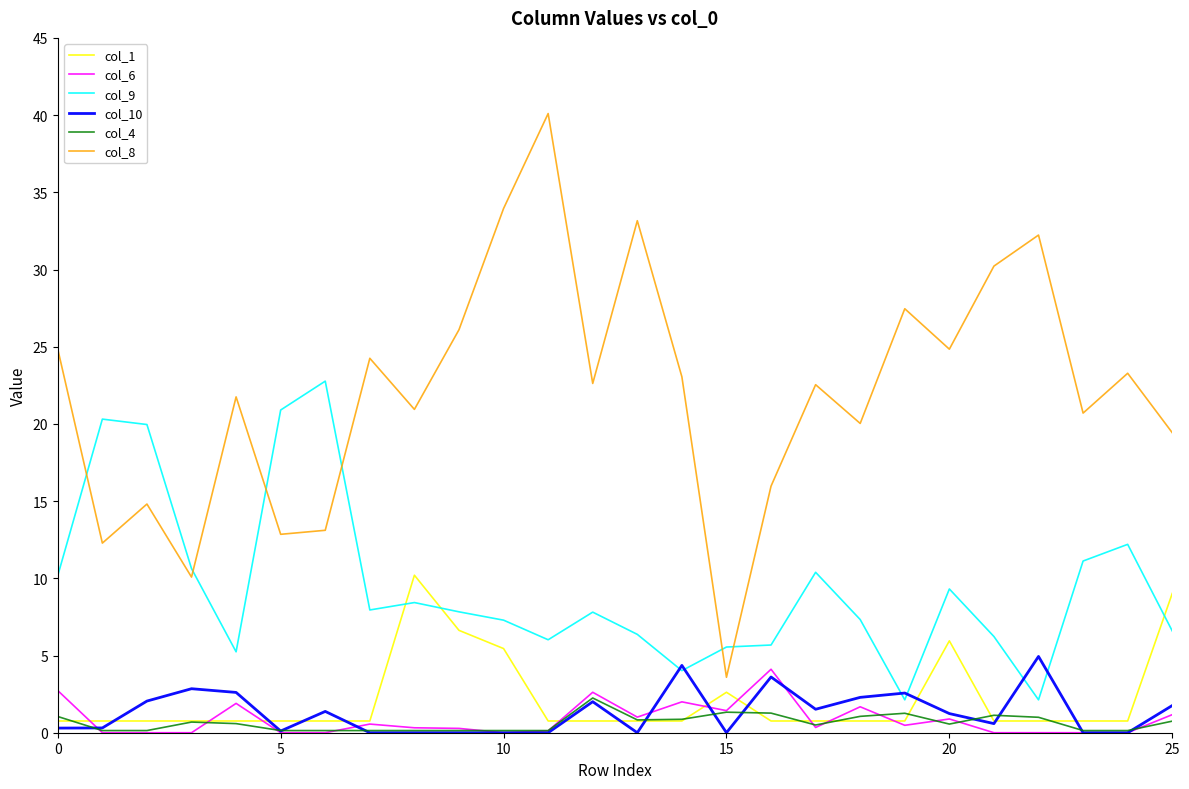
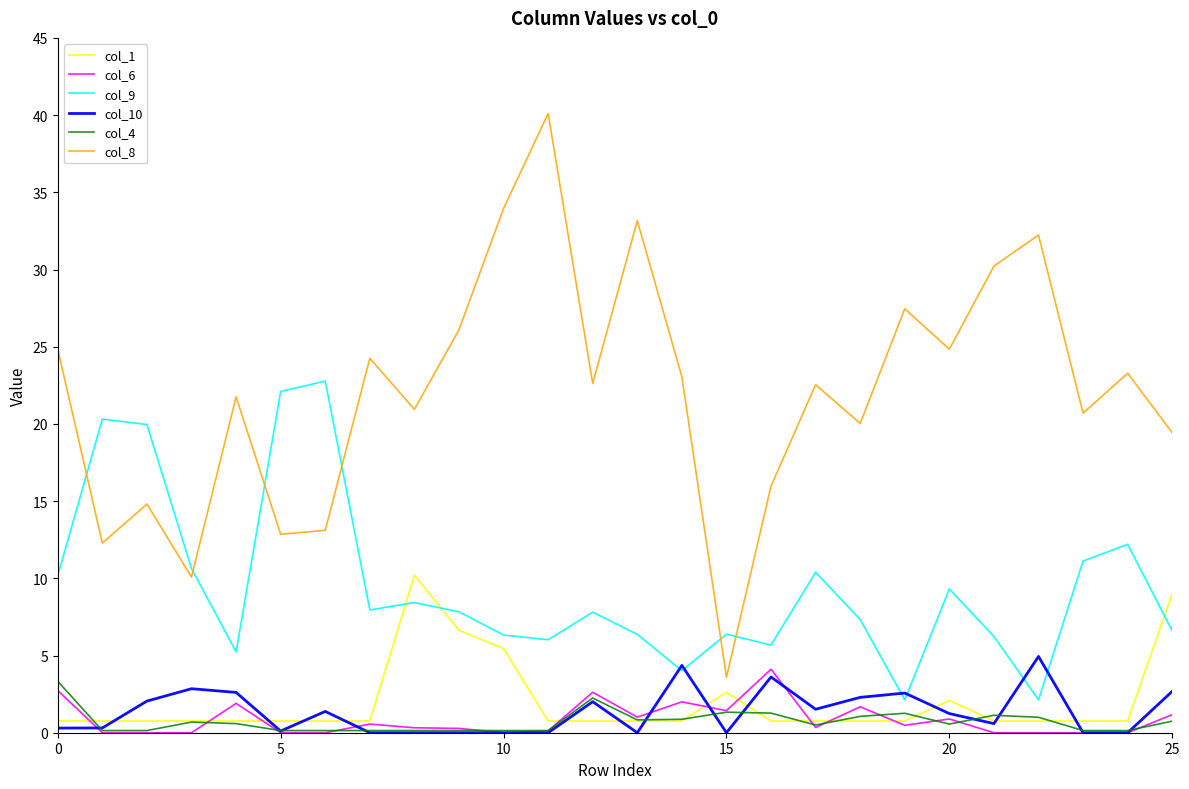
  {
    "col_1": {
      "0": 0.8,
      "5": 0.8,
      "10": 5.5,
      "15": 2.6,
-     "20": 6.0,
+     "20": 2.1,
      "25": 9.0
    },
    "col_6": {
      "0": 2.7,
      "20": 0.9,
      "25": 1.2
    },
    "col_9": {
      "0": 10.2,
-     "5": 20.9,
-     "10": 7.3,
-     "15": 5.6,
+     "5": 22.1,
+     "10": 6.3,
+     "15": 6.4,
      "20": 9.3,
      "25": 6.6
    },
    "col_10": {
      "0": 0.3,
      "15": 0.0,
      "20": 1.2,
-     "25": 1.8
+     "25": 2.7
    },
    "col_4": {
-     "0": 1.1,
+     "0": 3.3,
      "20": 0.6,
      "25": 0.8
    },
    "col_8": {
      "0": 24.8,
      "5": 12.9,
      "10": 34.0,
      "15": 3.6,
      "20": 24.8,
      "25": 19.4
    }
  }
